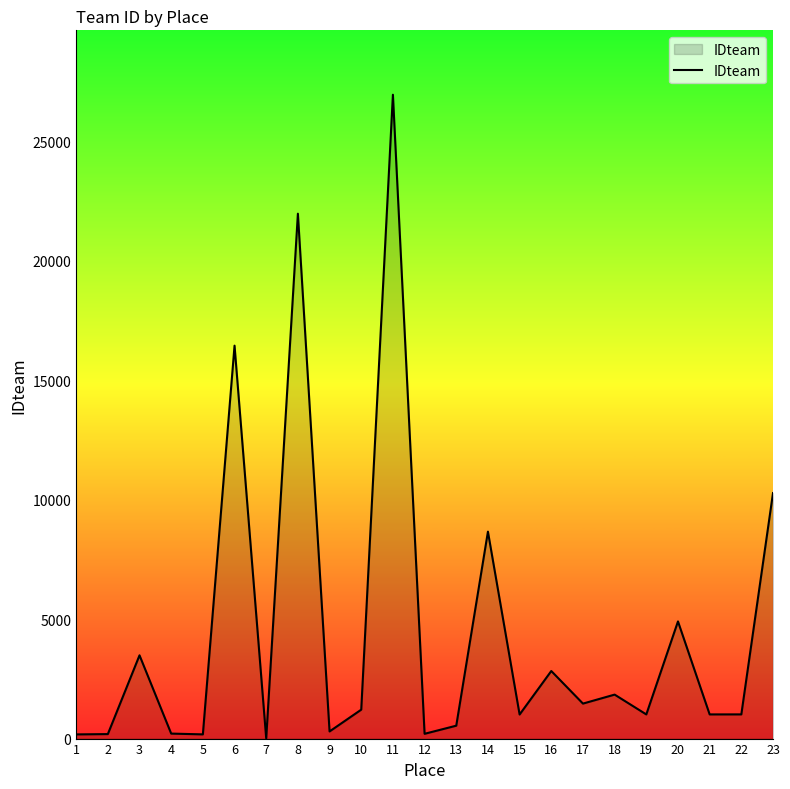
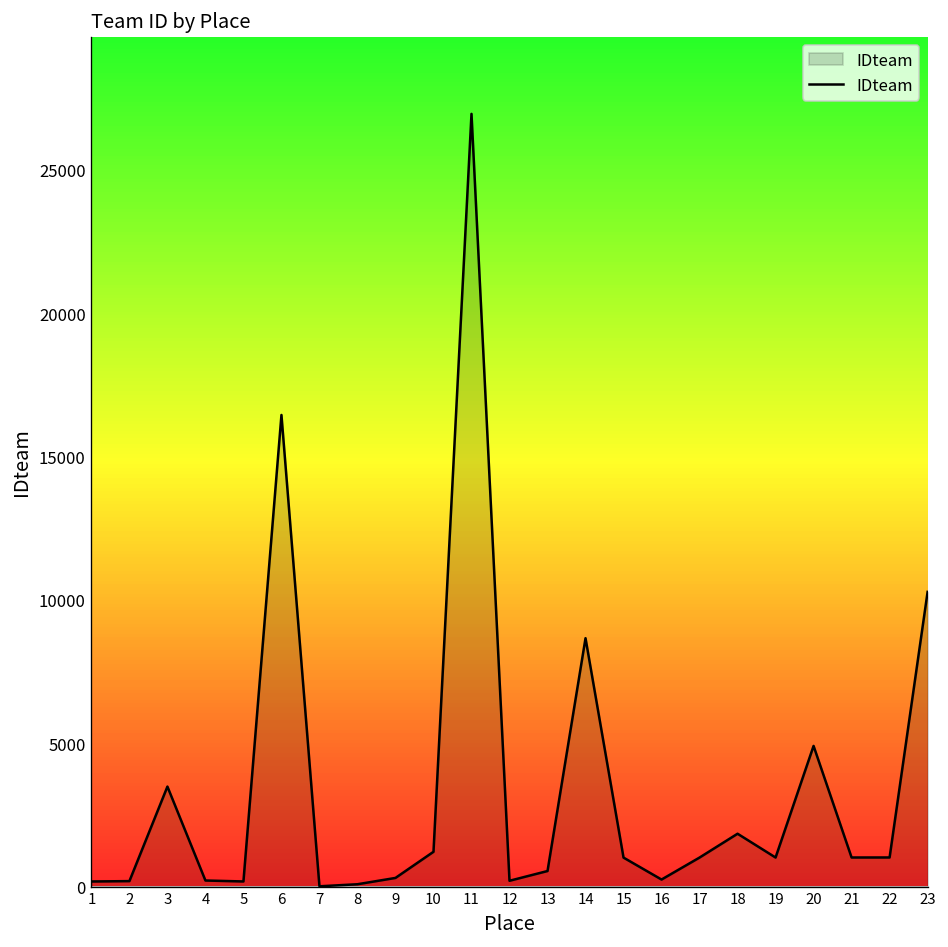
  {
    "1": 200,
    "2": 200,
    "3": 3500,
    "4": 200,
    "5": 200,
    "6": 16500,
    "7": 0,
-   "8": 22000,
+   "8": 100,
    "9": 300,
    "10": 1200,
    "11": 27000,
    "12": 200,
    "13": 500,
    "14": 8700,
    "15": 1000,
-   "16": 2800,
-   "17": 1500,
+   "16": 200,
+   "17": 1000,
    "18": 1800,
    "19": 1000,
    "20": 4900,
    "21": 1000,
    "22": 1000,
    "23": 10300
  }
